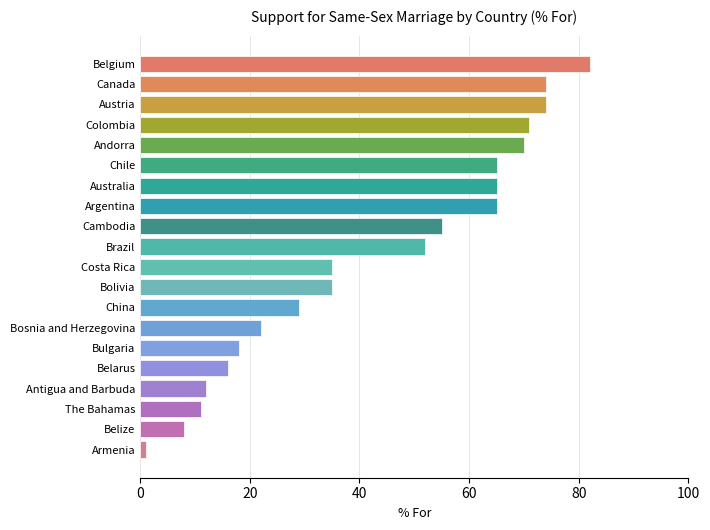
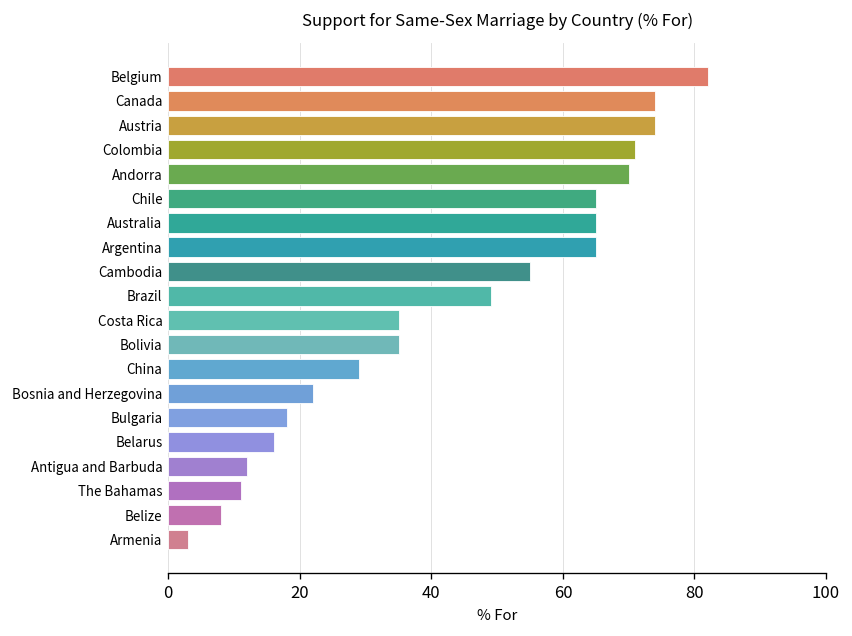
  {
    "Belgium": 82,
    "Canada": 74,
    "Austria": 74,
    "Colombia": 71,
    "Andorra": 70,
    "Chile": 65,
    "Australia": 65,
    "Argentina": 65,
    "Cambodia": 55,
-   "Brazil": 52,
+   "Brazil": 49,
    "Costa Rica": 35,
    "Bolivia": 35,
    "China": 29,
    "Bosnia and Herzegovina": 22,
    "Bulgaria": 18,
    "Belarus": 16,
    "Antigua and Barbuda": 12,
    "The Bahamas": 11,
    "Belize": 8,
-   "Armenia": 1
+   "Armenia": 3
  }
